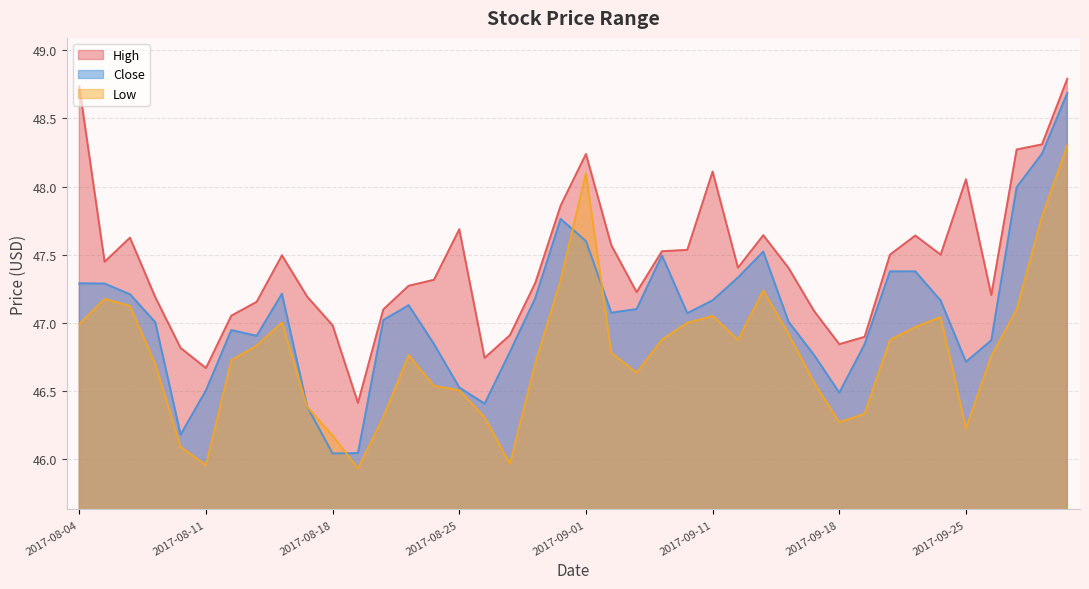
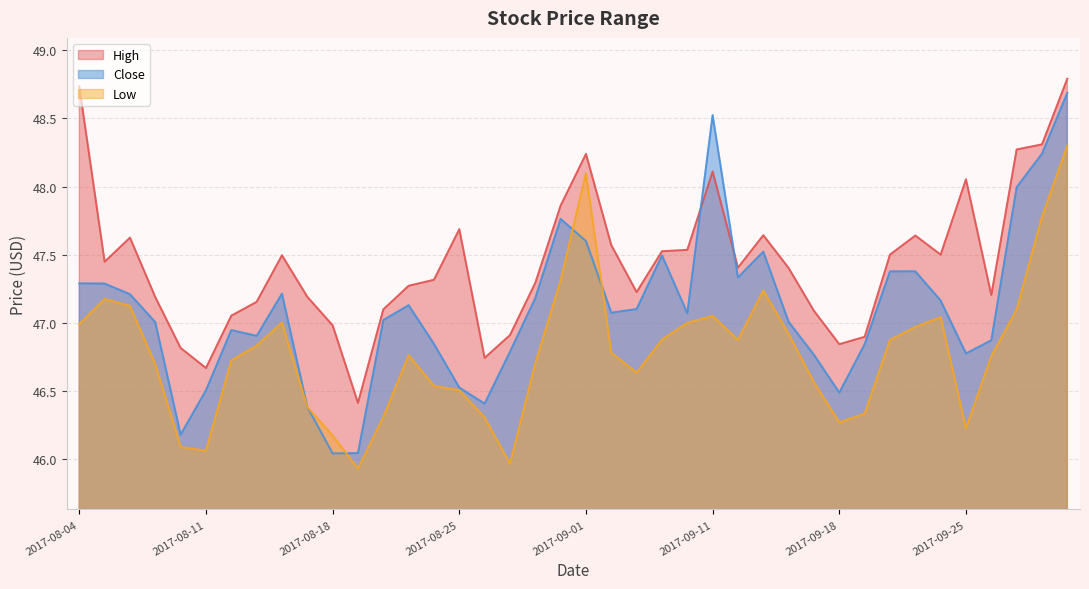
  {
    "High": {
      "2017-08-11": 46.67,
      "2017-08-18": 46.98,
      "2017-08-25": 47.69,
      "2017-09-01": 48.24,
      "2017-09-11": 48.11,
      "2017-09-18": 46.84,
      "2017-09-25": 48.05
    },
    "Close": {
      "2017-08-04": 47.29,
      "2017-08-11": 46.50,
      "2017-08-18": 46.04,
      "2017-08-25": 46.53,
      "2017-09-01": 47.60,
-     "2017-09-11": 47.16,
+     "2017-09-11": 48.52,
      "2017-09-18": 46.49,
-     "2017-09-25": 46.71
+     "2017-09-25": 46.77
    },
    "Low": {
      "2017-08-04": 46.99,
-     "2017-08-11": 45.96,
+     "2017-08-11": 46.06,
      "2017-08-18": 46.17,
      "2017-08-25": 46.51,
      "2017-09-01": 48.10,
      "2017-09-11": 47.05,
      "2017-09-18": 46.27,
      "2017-09-25": 46.23
    }
  }
